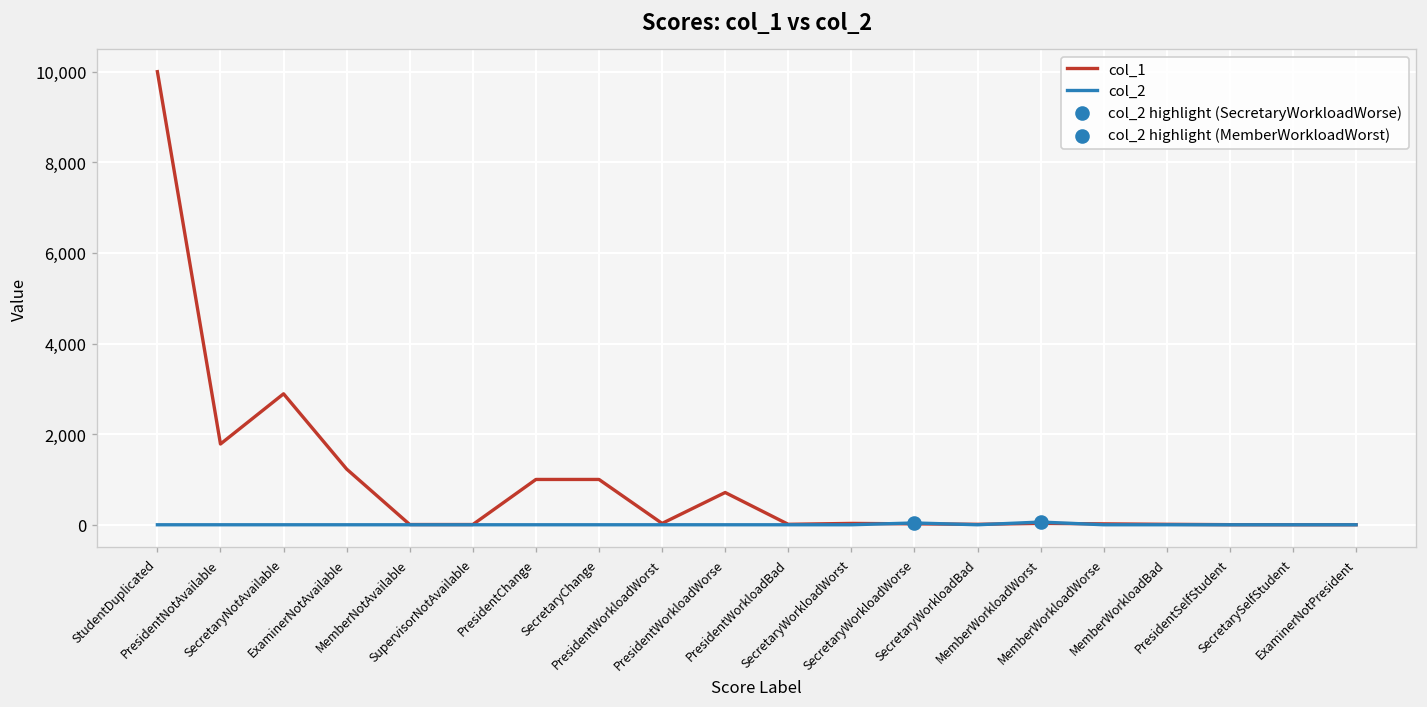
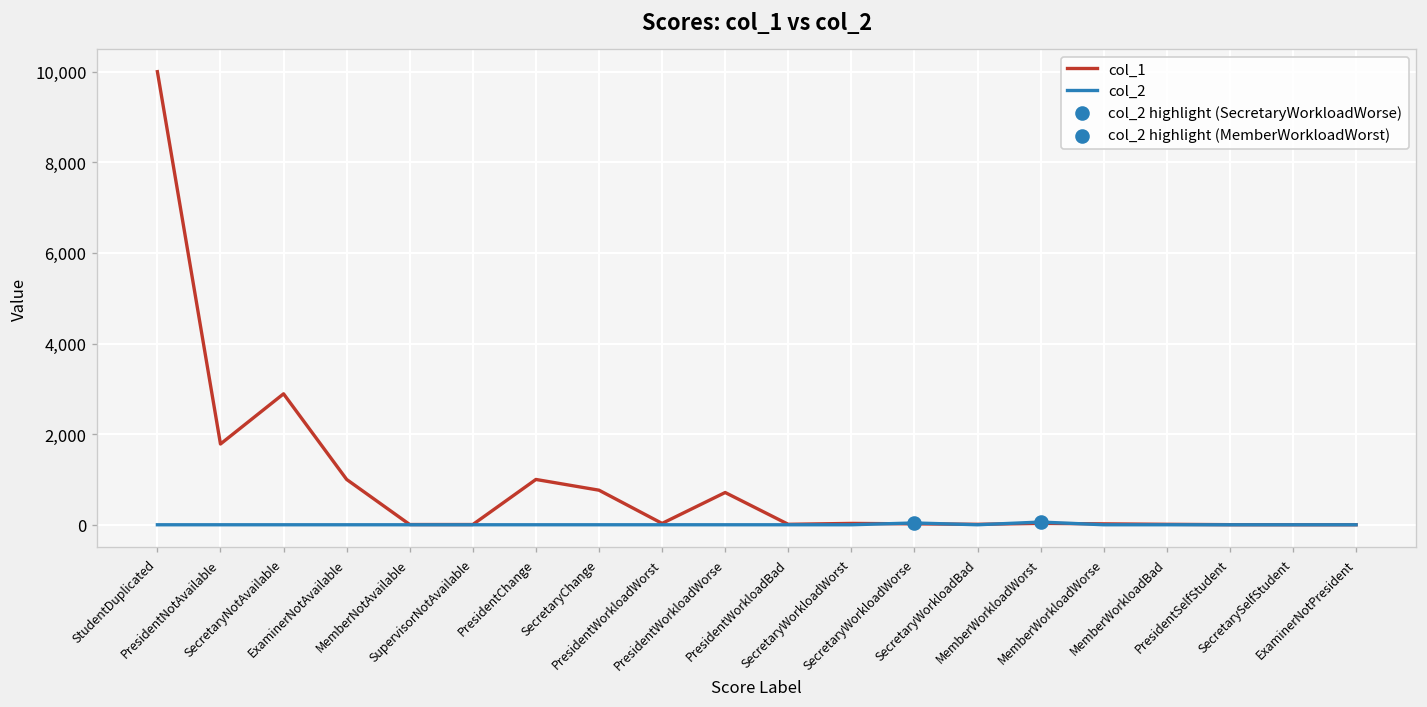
  {
    "col_1": {
      "StudentDuplicated": "10,000",
      "PresidentNotAvailable": "1,800",
      "SecretaryNotAvailable": "2,900",
-     "ExaminerNotAvailable": "1,200",
+     "ExaminerNotAvailable": "1,000",
      "PresidentChange": "1,000",
-     "SecretaryChange": "1,000",
+     "SecretaryChange": "800",
      "PresidentWorkloadWorse": "700"
    }
  }
